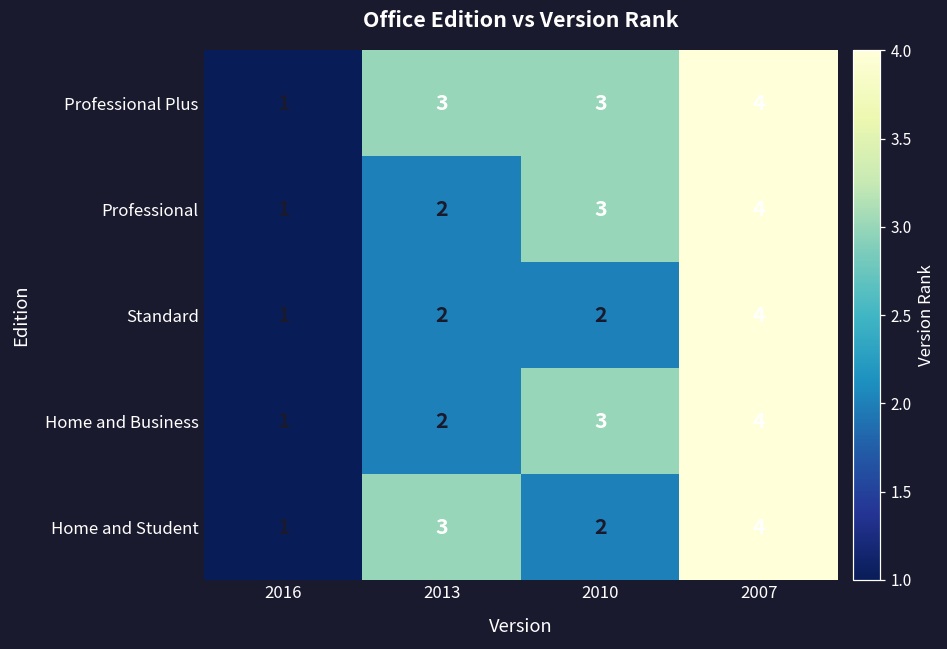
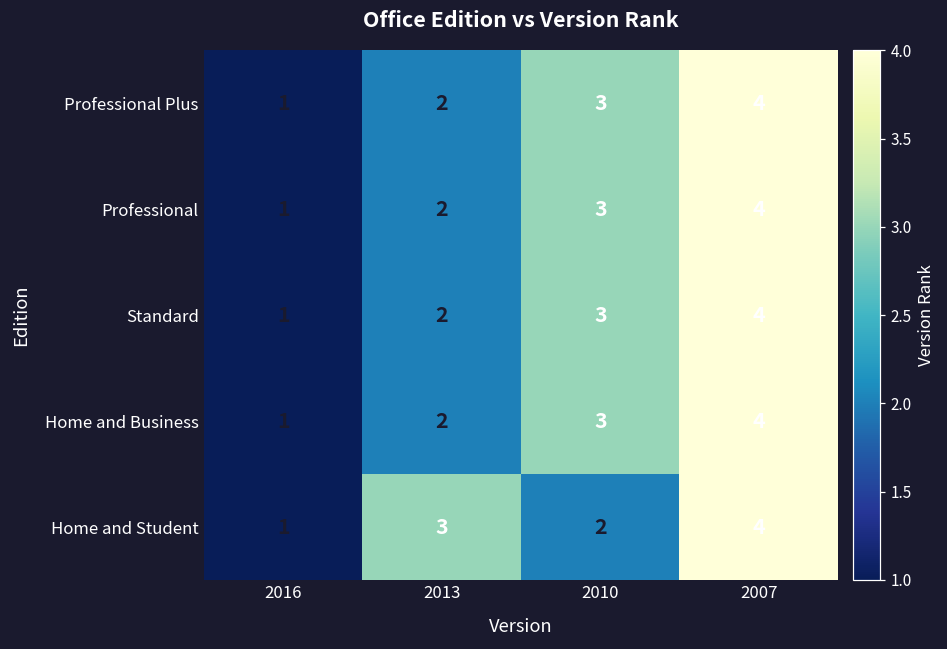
  {
    "Professional Plus": {
-     "2013": 3,
+     "2013": 2,
      "2010": 3
    },
    "Professional": {
      "2013": 2,
      "2010": 3
    },
    "Standard": {
      "2013": 2,
-     "2010": 2
+     "2010": 3
    },
    "Home and Business": {
      "2013": 2,
      "2010": 3
    },
    "Home and Student": {
      "2013": 3,
      "2010": 2
    }
  }
